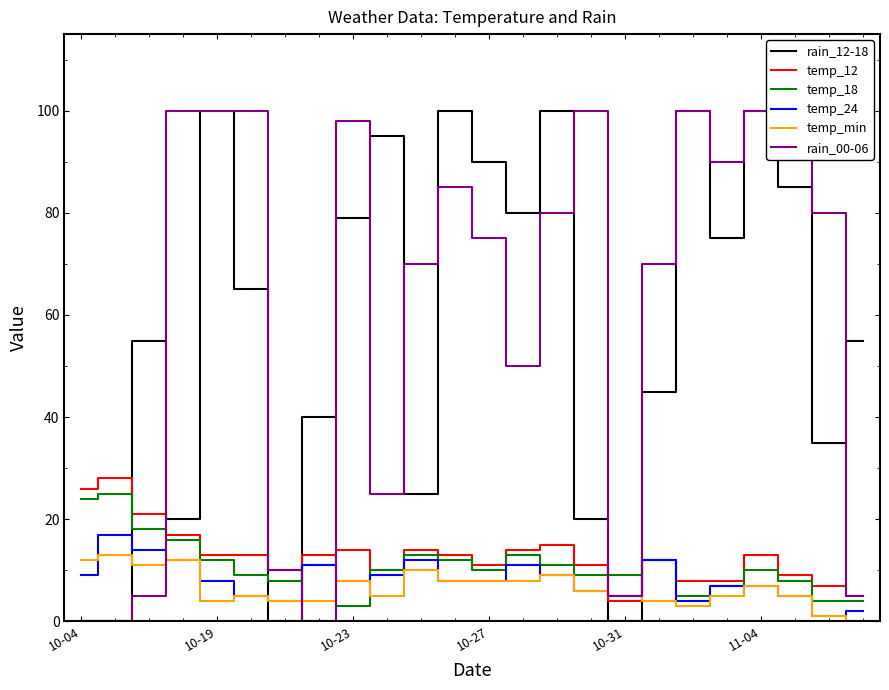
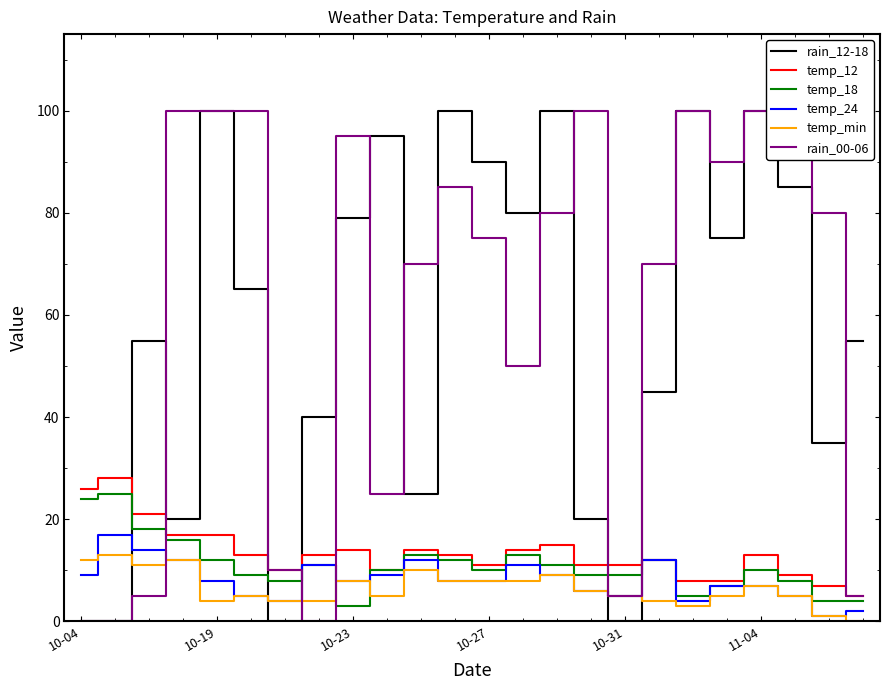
  {
    "rain_12-18": {
      "10-23": 79,
      "10-27": 90,
      "10-31": 0
    },
    "temp_12": {
      "10-04": 26,
-     "10-19": 13,
+     "10-19": 17,
      "10-23": 14,
      "10-27": 11,
-     "10-31": 4,
+     "10-31": 11,
      "11-04": 13
    },
    "temp_18": {
      "10-04": 24,
      "10-19": 12,
      "10-23": 3,
      "10-27": 10,
      "10-31": 9,
      "11-04": 10
    },
    "temp_24": {
      "10-04": 9,
      "10-19": 8
    },
    "temp_min": {
      "10-04": 12,
      "10-19": 4
    },
    "rain_00-06": {
-     "10-23": 98,
+     "10-23": 95,
      "10-27": 75
    }
  }
